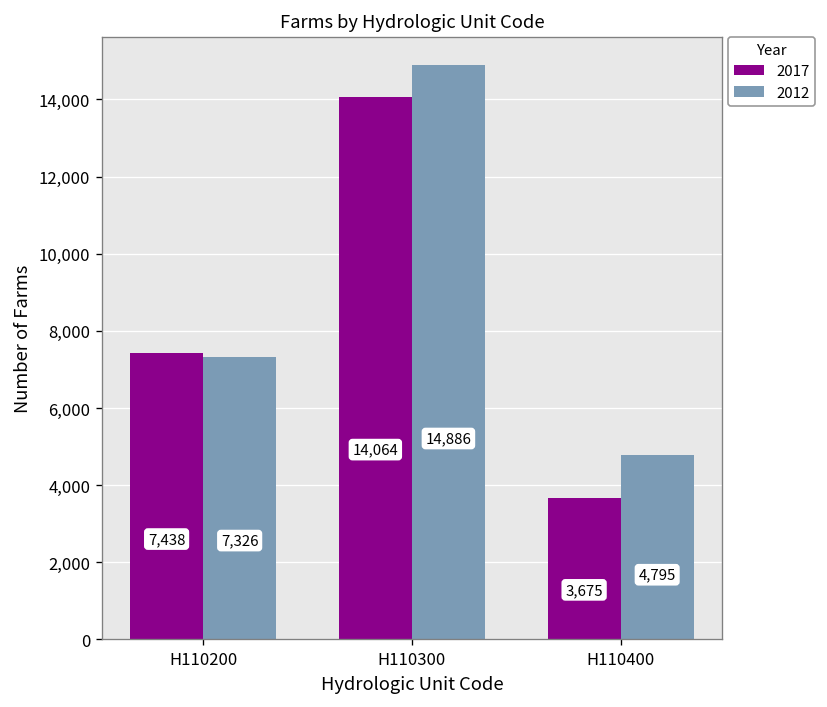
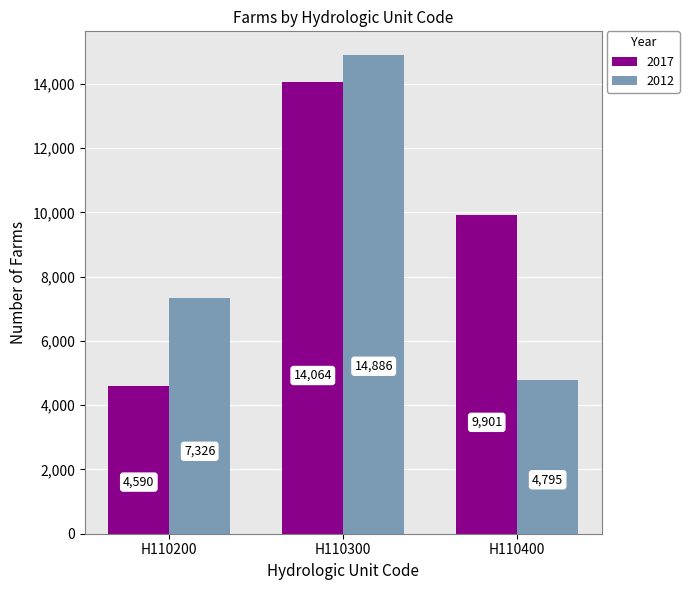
  {
    "2017": {
-     "H110200": "7,438",
-     "H110400": "3,675"
+     "H110200": "4,590",
+     "H110400": "9,901"
    }
  }
